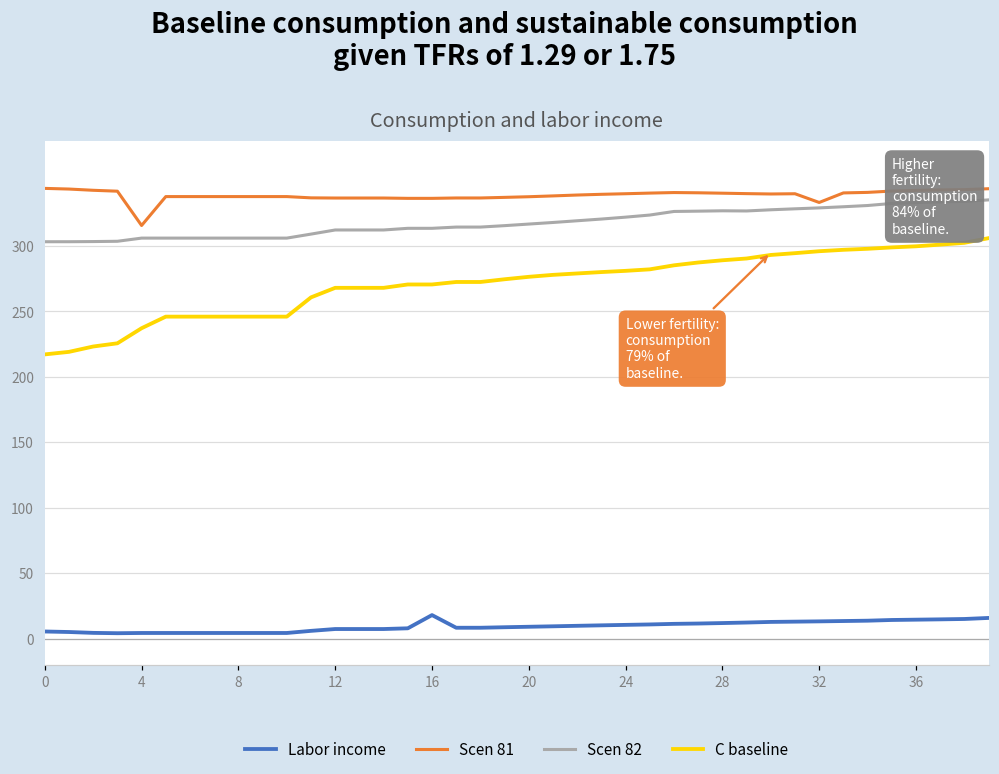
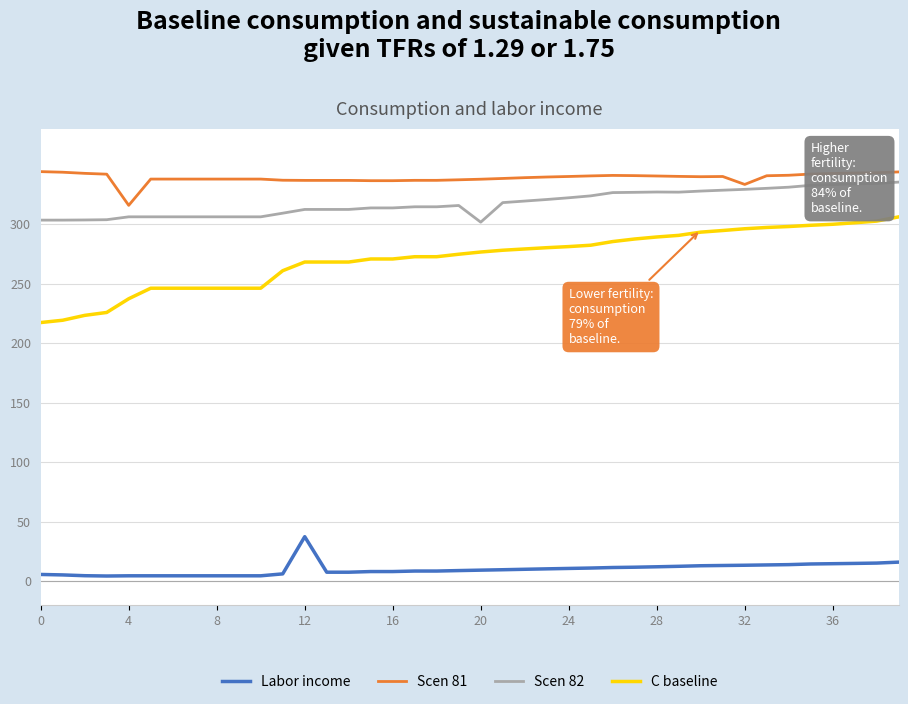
  {
    "Labor income": {
      "0": 6,
      "4": 4,
      "8": 4,
-     "12": 7,
-     "16": 18,
+     "12": 37,
+     "16": 8,
      "20": 9,
      "24": 11,
      "28": 12,
      "32": 13,
      "36": 15
    },
    "Scen 81": {
      "0": 344,
      "4": 316,
      "8": 338,
      "12": 337,
      "16": 336,
      "20": 338,
      "24": 340,
      "28": 340,
      "32": 333
    },
    "Scen 82": {
      "0": 303,
      "4": 306,
      "8": 306,
      "12": 312,
      "16": 314,
-     "20": 317,
+     "20": 302,
      "24": 322,
      "28": 327,
      "32": 329
    },
    "C baseline": {
      "0": 217,
      "4": 237,
      "8": 246,
      "12": 268,
      "16": 271,
      "20": 276,
      "24": 281,
      "28": 289,
      "32": 296,
      "36": 300
    }
  }
